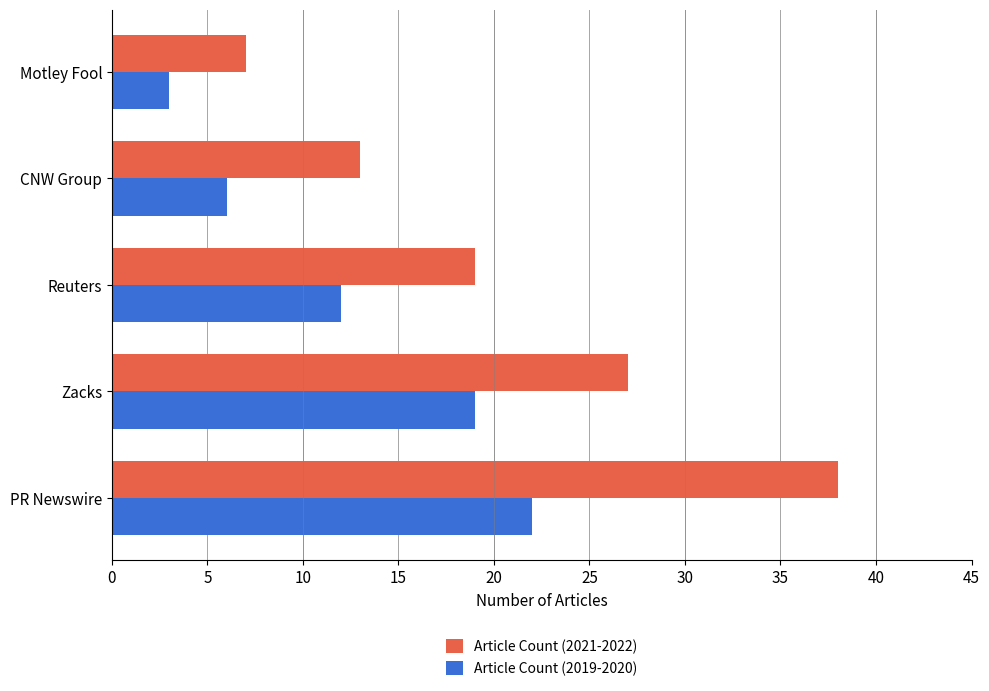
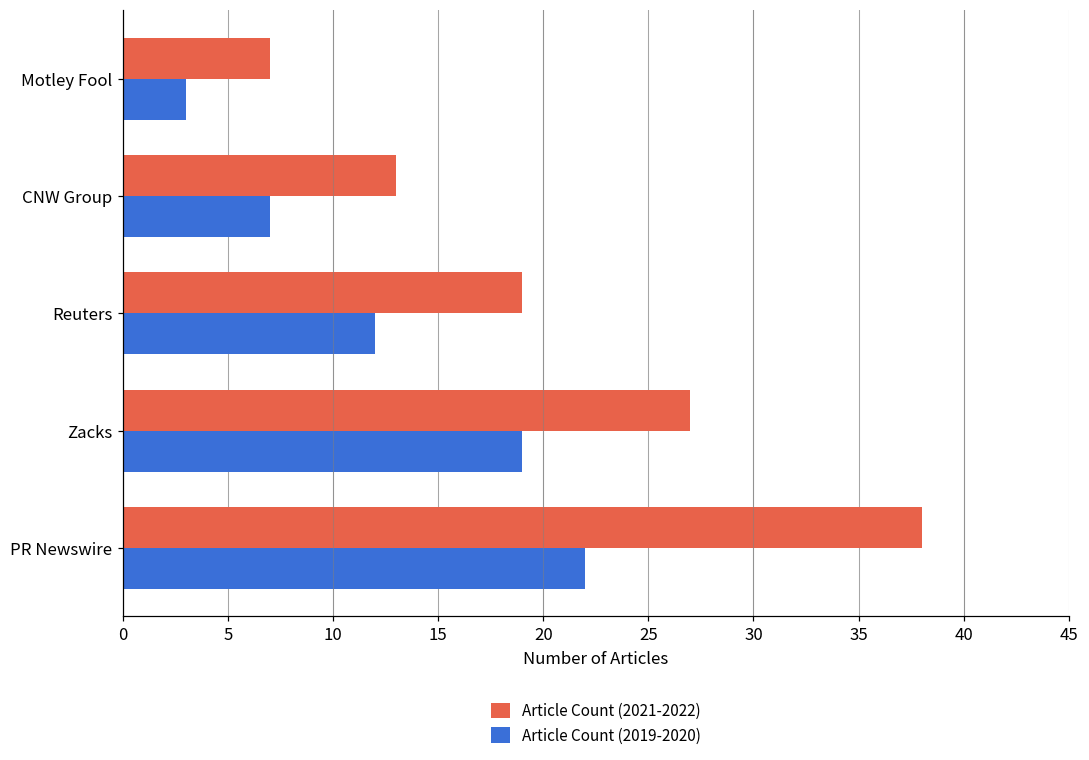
  {
    "Article Count (2021-2022)": {
      "Motley Fool": 7,
      "CNW Group": 13,
      "Reuters": 19,
      "Zacks": 27,
      "PR Newswire": 38
    },
    "Article Count (2019-2020)": {
      "Motley Fool": 3,
-     "CNW Group": 6,
+     "CNW Group": 7,
      "Reuters": 12,
      "Zacks": 19,
      "PR Newswire": 22
    }
  }
